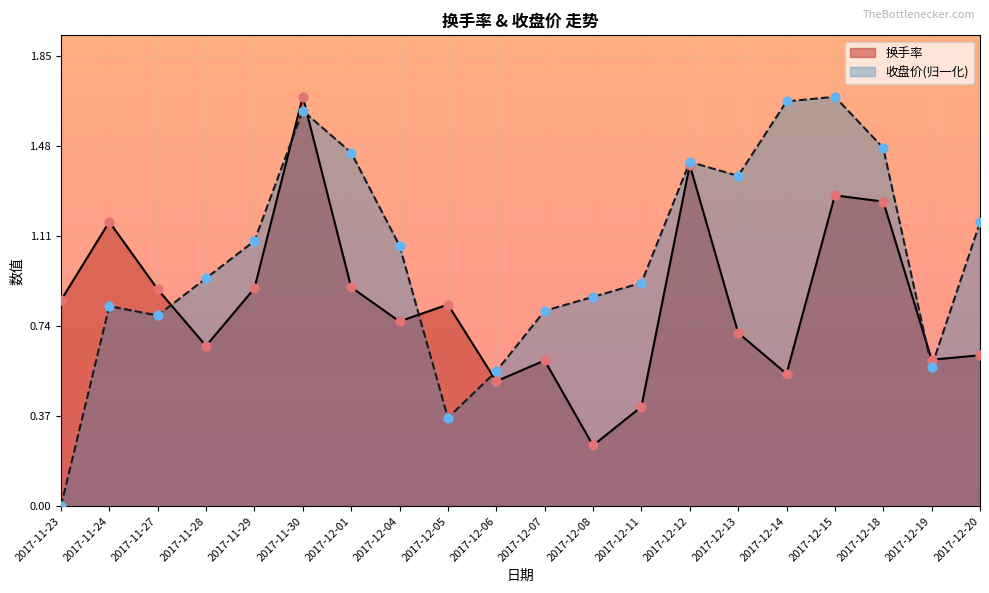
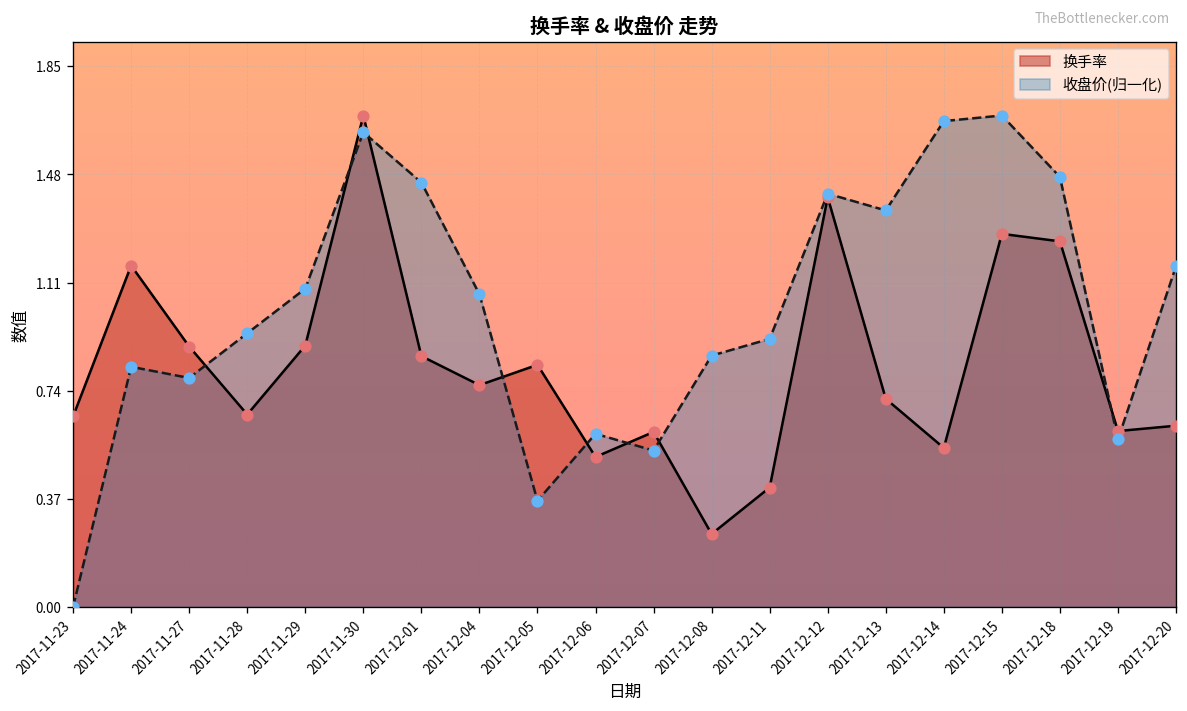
  {
    "换手率": {
-     "2017-11-23": 0.84,
+     "2017-11-23": 0.65,
      "2017-11-24": 1.17,
      "2017-11-27": 0.89,
      "2017-11-28": 0.66,
      "2017-11-29": 0.89,
      "2017-11-30": 1.68,
-     "2017-12-01": 0.90,
+     "2017-12-01": 0.86,
      "2017-12-04": 0.76,
      "2017-12-05": 0.83,
      "2017-12-06": 0.51,
      "2017-12-07": 0.60,
      "2017-12-08": 0.25,
      "2017-12-11": 0.41,
      "2017-12-12": 1.40,
      "2017-12-13": 0.71,
      "2017-12-14": 0.54,
      "2017-12-15": 1.27,
      "2017-12-18": 1.25,
      "2017-12-19": 0.60,
      "2017-12-20": 0.62
    },
    "收盘价(归一化)": {
      "2017-11-23": 0.00,
      "2017-11-24": 0.82,
      "2017-11-27": 0.78,
      "2017-11-28": 0.94,
      "2017-11-29": 1.09,
      "2017-11-30": 1.62,
      "2017-12-01": 1.45,
      "2017-12-04": 1.07,
      "2017-12-05": 0.36,
-     "2017-12-06": 0.55,
-     "2017-12-07": 0.80,
+     "2017-12-06": 0.59,
+     "2017-12-07": 0.53,
      "2017-12-08": 0.86,
      "2017-12-11": 0.92,
      "2017-12-12": 1.41,
      "2017-12-13": 1.35,
      "2017-12-14": 1.66,
      "2017-12-15": 1.68,
      "2017-12-18": 1.47,
      "2017-12-19": 0.57,
      "2017-12-20": 1.16
    }
  }
